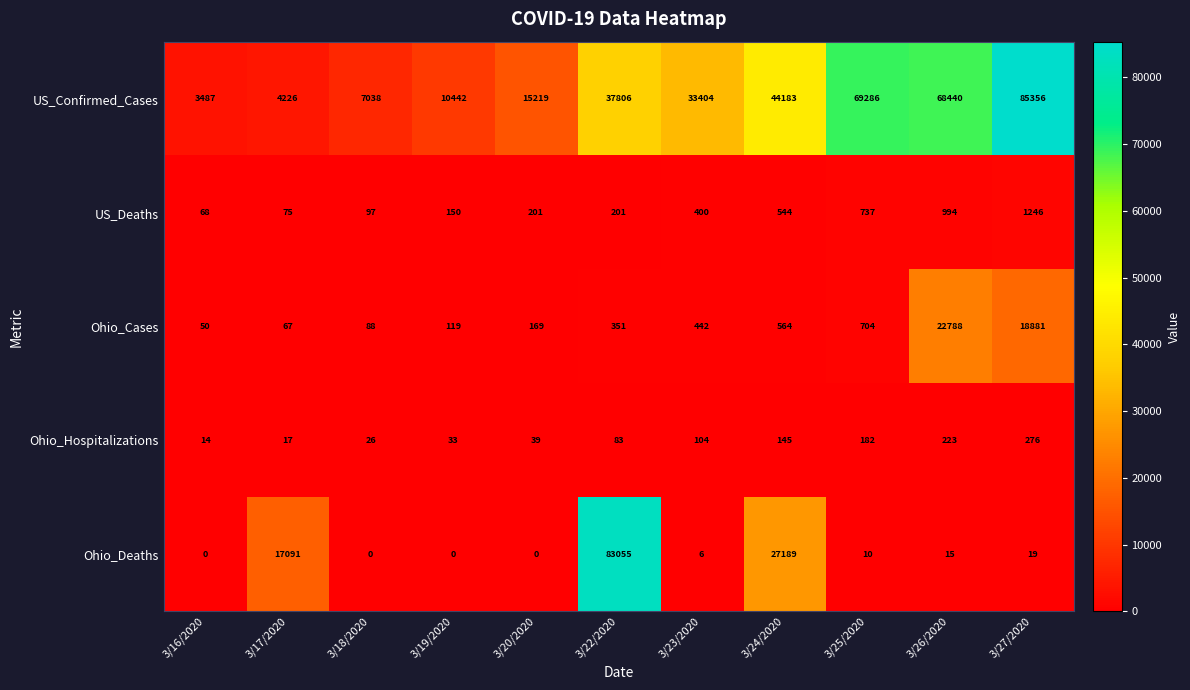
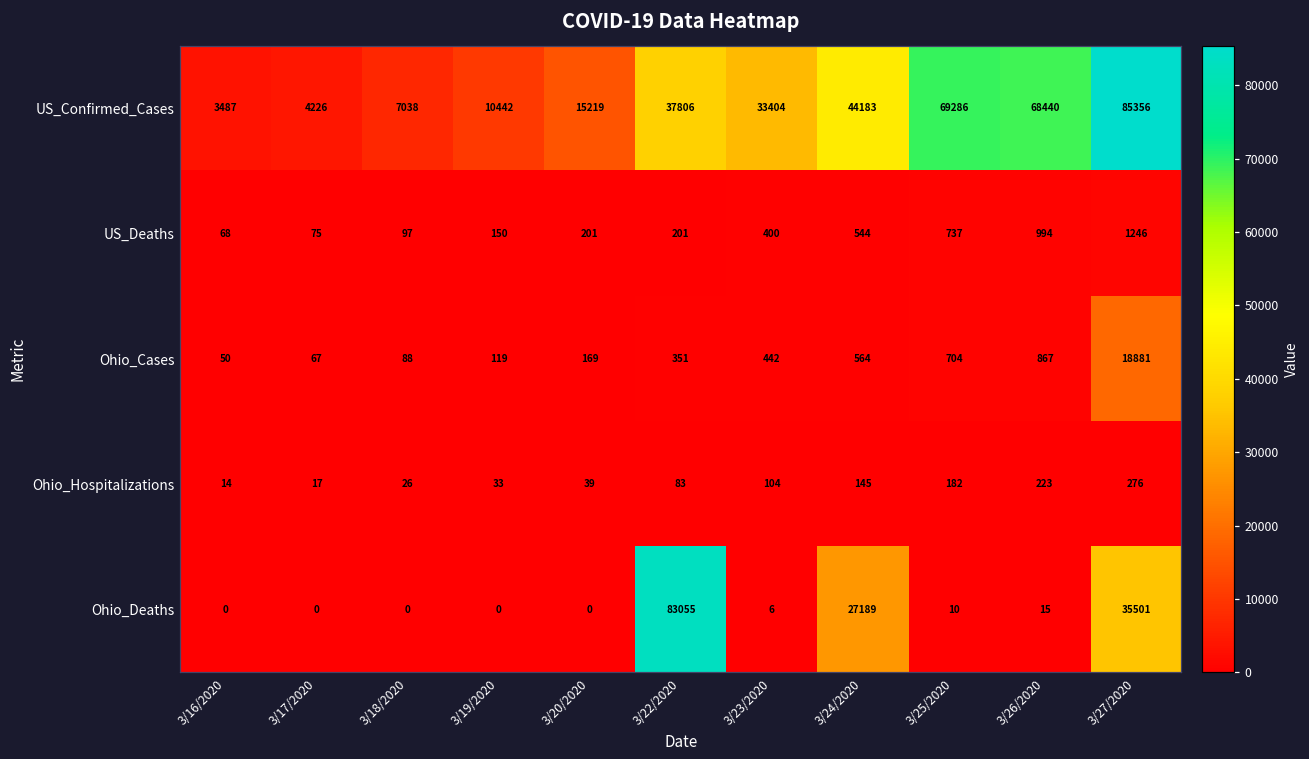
  {
    "US_Confirmed_Cases": {
      "3/16/2020": 3487,
      "3/17/2020": 4226,
      "3/18/2020": 7038,
      "3/19/2020": 10442,
      "3/20/2020": 15219,
      "3/22/2020": 37806,
      "3/23/2020": 33404,
      "3/24/2020": 44183,
      "3/25/2020": 69286,
      "3/26/2020": 68440,
      "3/27/2020": 85356
    },
    "US_Deaths": {
      "3/16/2020": 68,
      "3/17/2020": 75,
      "3/18/2020": 97,
      "3/19/2020": 150,
      "3/20/2020": 201,
      "3/22/2020": 201,
      "3/23/2020": 400,
      "3/24/2020": 544,
      "3/25/2020": 737,
      "3/26/2020": 994,
      "3/27/2020": 1246
    },
    "Ohio_Cases": {
      "3/16/2020": 50,
      "3/17/2020": 67,
      "3/18/2020": 88,
      "3/19/2020": 119,
      "3/20/2020": 169,
      "3/22/2020": 351,
      "3/23/2020": 442,
      "3/24/2020": 564,
      "3/25/2020": 704,
-     "3/26/2020": 22788,
+     "3/26/2020": 867,
      "3/27/2020": 18881
    },
    "Ohio_Hospitalizations": {
      "3/16/2020": 14,
      "3/17/2020": 17,
      "3/18/2020": 26,
      "3/19/2020": 33,
      "3/20/2020": 39,
      "3/22/2020": 83,
      "3/23/2020": 104,
      "3/24/2020": 145,
      "3/25/2020": 182,
      "3/26/2020": 223,
      "3/27/2020": 276
    },
    "Ohio_Deaths": {
      "3/16/2020": 0,
-     "3/17/2020": 17091,
+     "3/17/2020": 0,
      "3/18/2020": 0,
      "3/19/2020": 0,
      "3/20/2020": 0,
      "3/22/2020": 83055,
      "3/23/2020": 6,
      "3/24/2020": 27189,
      "3/25/2020": 10,
      "3/26/2020": 15,
-     "3/27/2020": 19
+     "3/27/2020": 35501
    }
  }
